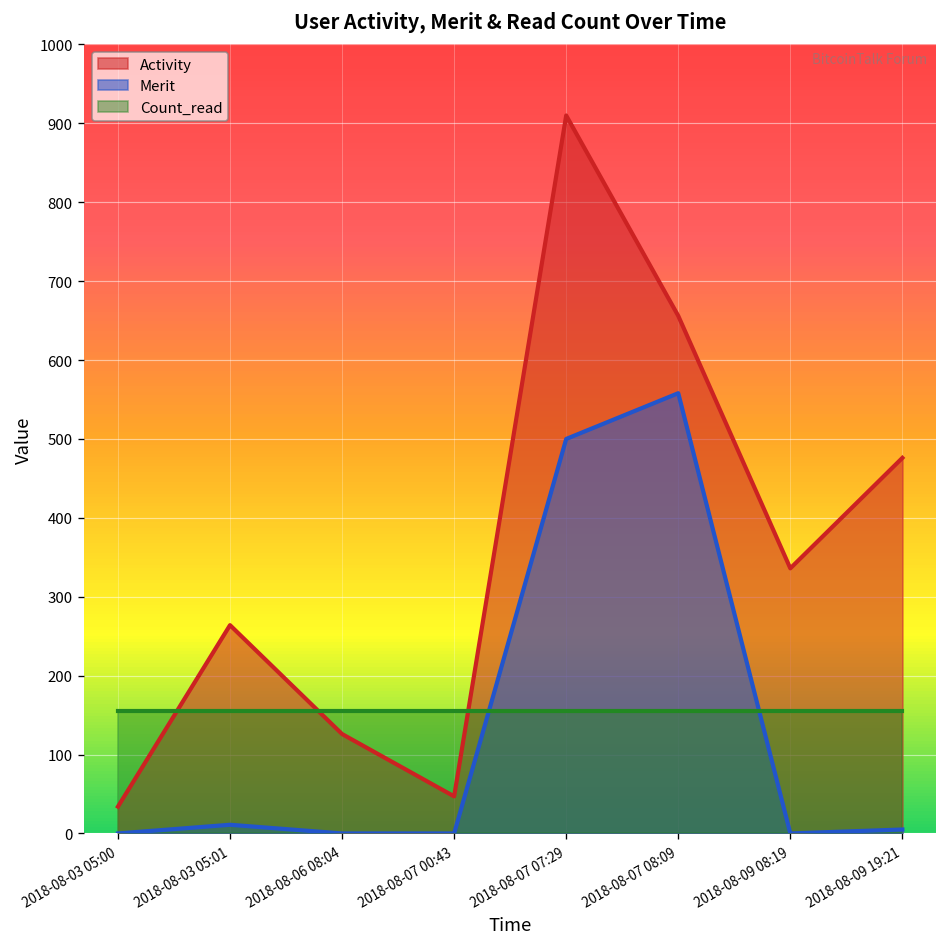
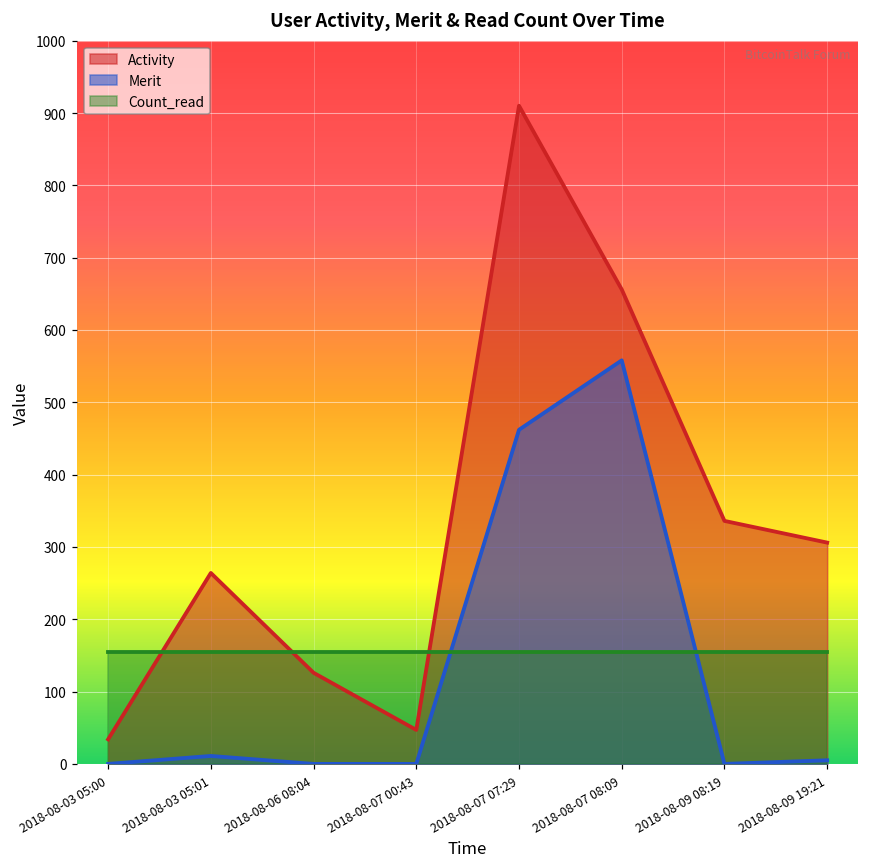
  {
    "Activity": {
      "2018-08-03 05:00": 30,
      "2018-08-03 05:01": 260,
      "2018-08-06 08:04": 130,
      "2018-08-07 00:43": 50,
      "2018-08-07 07:29": 910,
      "2018-08-07 08:09": 660,
      "2018-08-09 08:19": 340,
-     "2018-08-09 19:21": 480
+     "2018-08-09 19:21": 310
    },
    "Merit": {
      "2018-08-03 05:00": 0,
      "2018-08-03 05:01": 10,
      "2018-08-06 08:04": 0,
      "2018-08-07 00:43": 0,
-     "2018-08-07 07:29": 500,
+     "2018-08-07 07:29": 460,
      "2018-08-07 08:09": 560,
      "2018-08-09 08:19": 0,
      "2018-08-09 19:21": 10
    },
    "Count_read": {
      "2018-08-03 05:00": 160,
      "2018-08-03 05:01": 160,
      "2018-08-06 08:04": 160,
      "2018-08-07 00:43": 160,
      "2018-08-07 07:29": 160,
      "2018-08-07 08:09": 160,
      "2018-08-09 08:19": 160,
      "2018-08-09 19:21": 160
    }
  }
